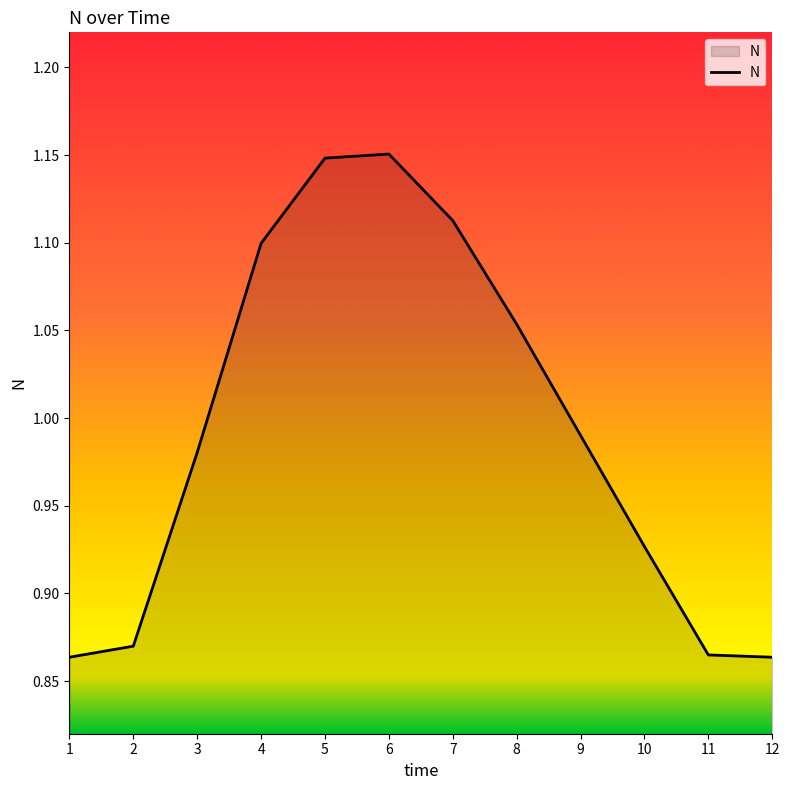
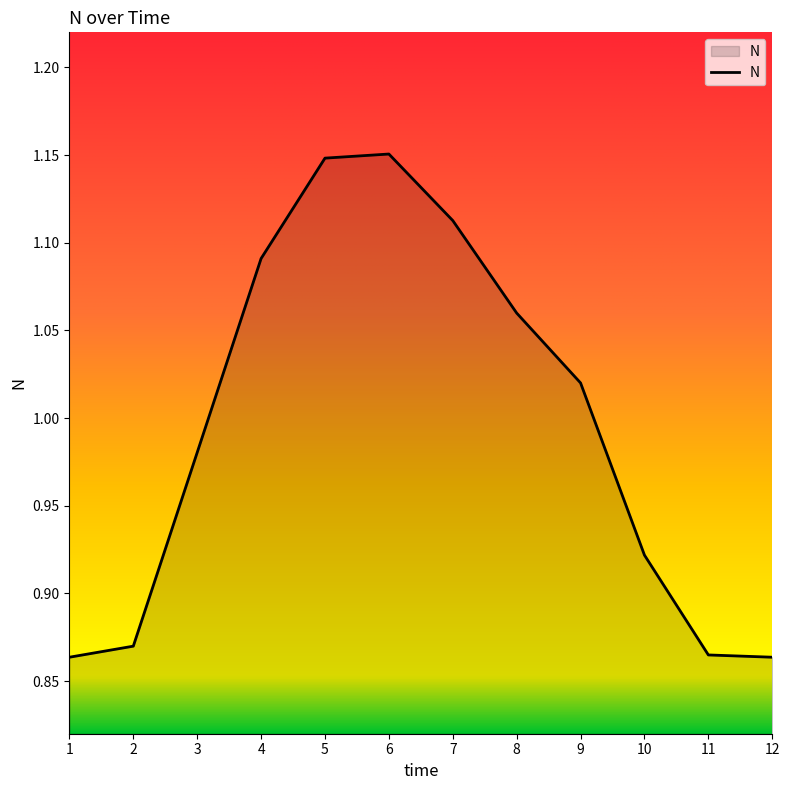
  {
    "1": 0.864,
    "2": 0.870,
    "3": 0.980,
-   "4": 1.100,
+   "4": 1.091,
    "5": 1.148,
    "6": 1.151,
    "7": 1.113,
-   "8": 1.054,
-   "9": 0.990,
-   "10": 0.927,
+   "8": 1.060,
+   "9": 1.020,
+   "10": 0.922,
    "11": 0.865,
    "12": 0.864
  }
